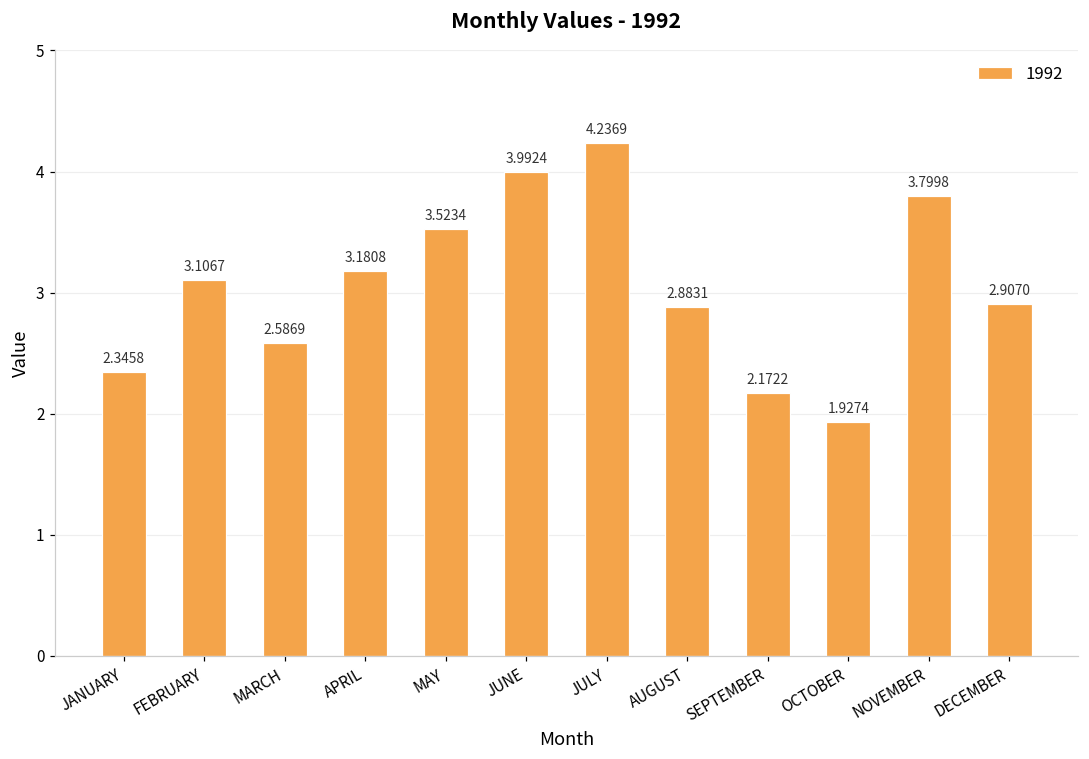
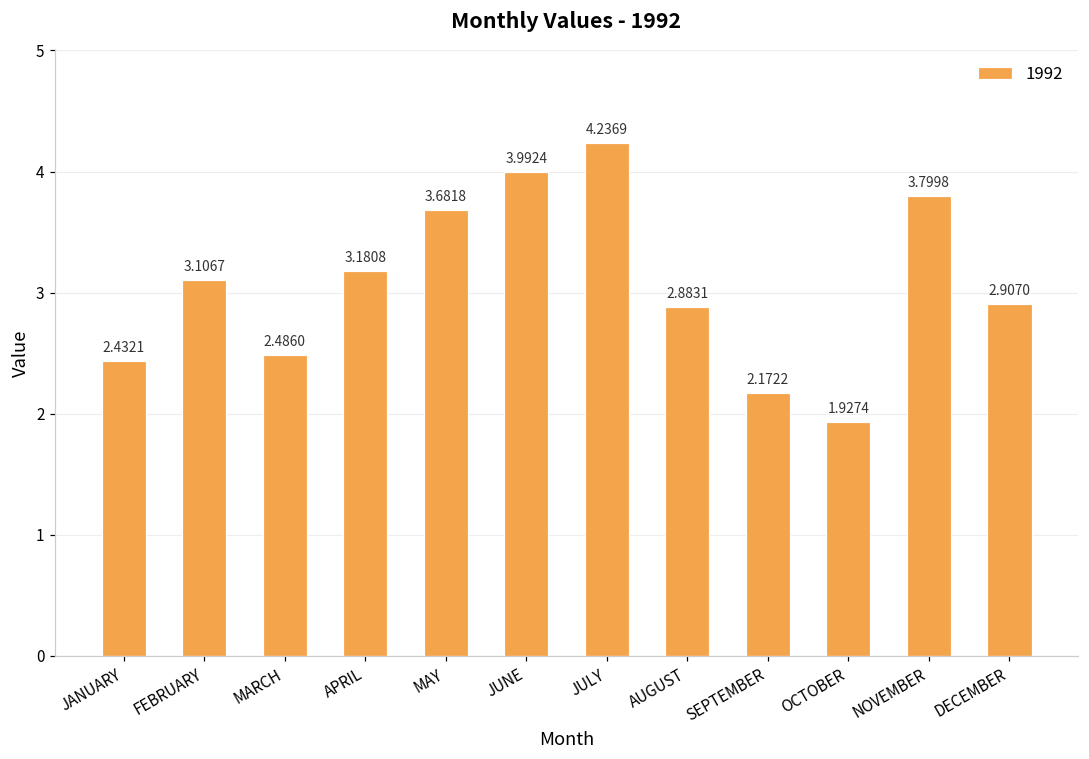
  {
-   "JANUARY": 2.3458,
+   "JANUARY": 2.4321,
    "FEBRUARY": 3.1067,
-   "MARCH": 2.5869,
+   "MARCH": 2.4860,
    "APRIL": 3.1808,
-   "MAY": 3.5234,
+   "MAY": 3.6818,
    "JUNE": 3.9924,
    "JULY": 4.2369,
    "AUGUST": 2.8831,
    "SEPTEMBER": 2.1722,
    "OCTOBER": 1.9274,
    "NOVEMBER": 3.7998,
    "DECEMBER": 2.9070
  }
